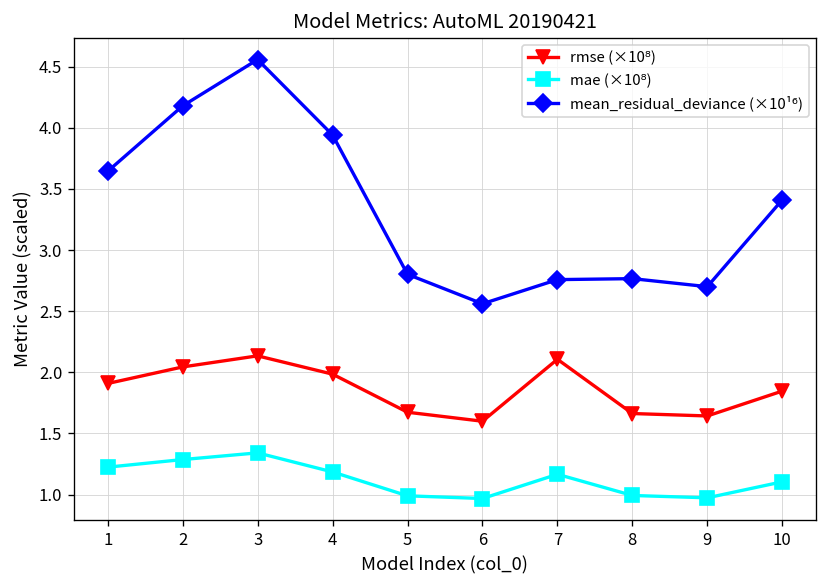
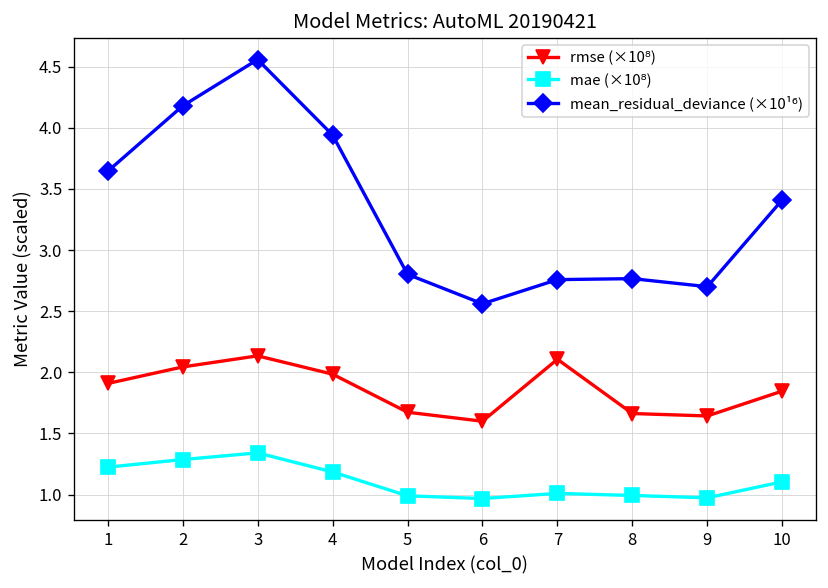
  {
    "rmse (×10⁸)": {
      "1": 1.91,
      "2": 2.04,
      "3": 2.13,
      "4": 1.99,
      "5": 1.67,
      "6": 1.60,
      "7": 2.11,
      "8": 1.66,
      "9": 1.64,
      "10": 1.85
    },
    "mae (×10⁸)": {
      "1": 1.22,
      "2": 1.29,
      "3": 1.34,
      "4": 1.19,
      "5": 0.99,
      "6": 0.97,
-     "7": 1.17,
+     "7": 1.01,
      "8": 0.99,
      "9": 0.97,
      "10": 1.10
    },
    "mean_residual_deviance (×10¹⁶)": {
      "1": 3.64,
      "2": 4.18,
      "3": 4.56,
      "4": 3.94,
      "5": 2.80,
      "6": 2.56,
      "7": 2.76,
      "8": 2.77,
      "9": 2.70,
      "10": 3.41
    }
  }
